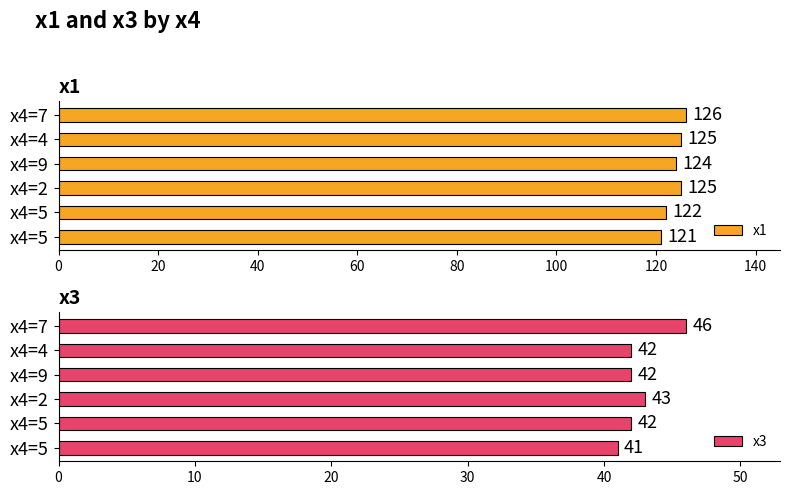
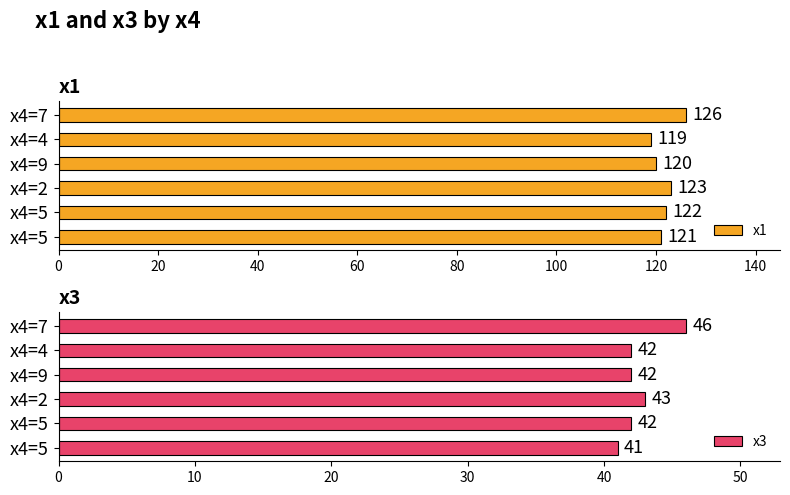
  {
    "x1": {
      "x4=7": 126,
-     "x4=4": 125,
-     "x4=9": 124,
-     "x4=2": 125
+     "x4=4": 119,
+     "x4=9": 120,
+     "x4=2": 123
    },
    "x3": {
      "x4=7": 46,
      "x4=4": 42,
      "x4=9": 42,
      "x4=2": 43
    }
  }
